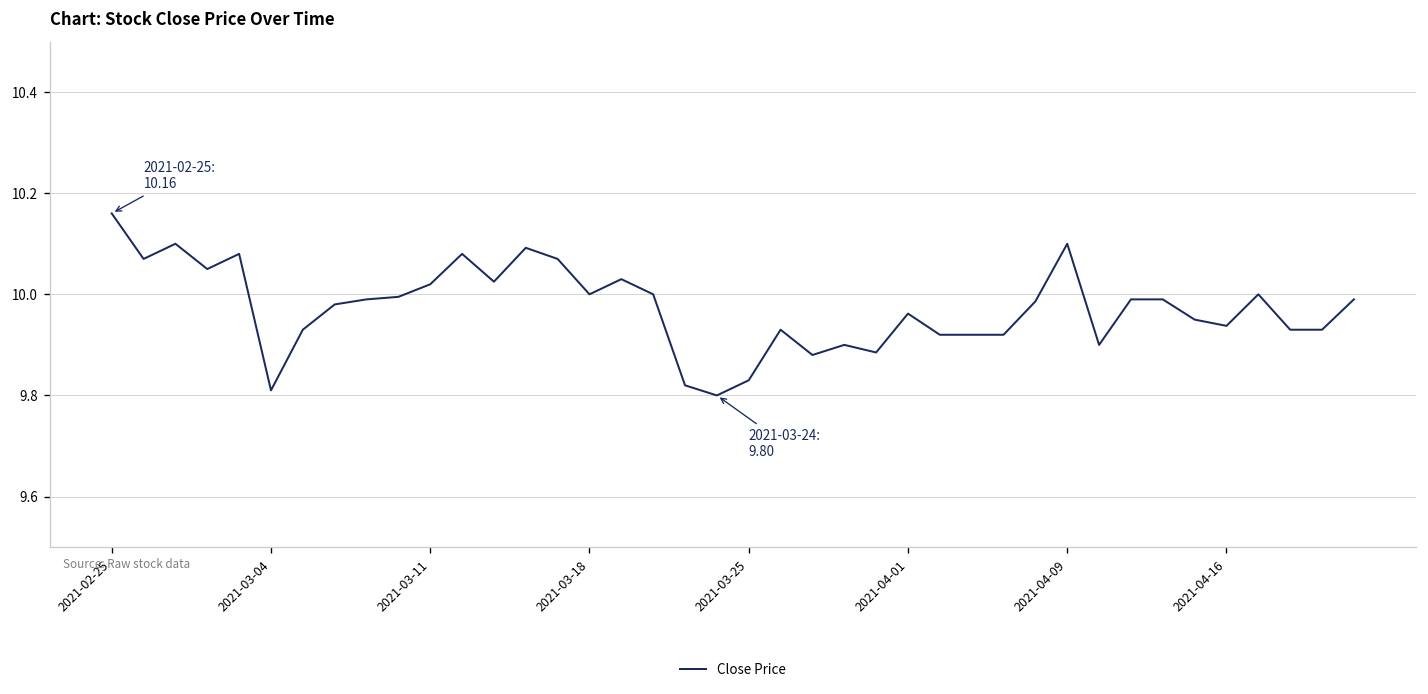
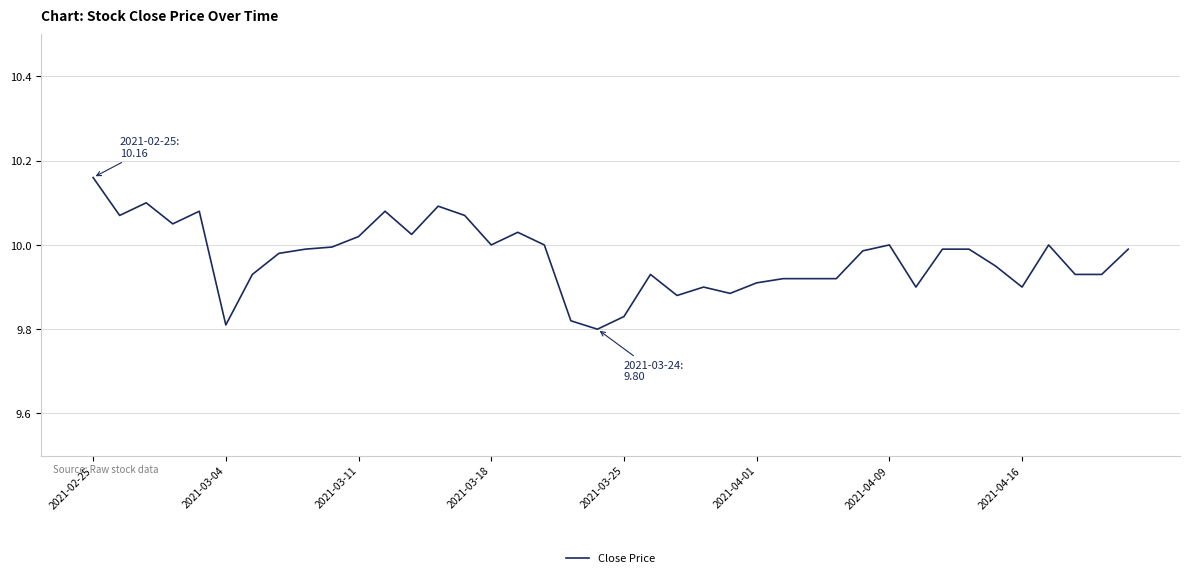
  {
    "2021-03-04": 9.81,
    "2021-03-11": 10.02,
    "2021-03-18": 10.00,
    "2021-03-25": 9.83,
-   "2021-04-01": 9.96,
-   "2021-04-09": 10.1,
-   "2021-04-16": 9.94
+   "2021-04-01": 9.91,
+   "2021-04-09": 10.0,
+   "2021-04-16": 9.90
  }
